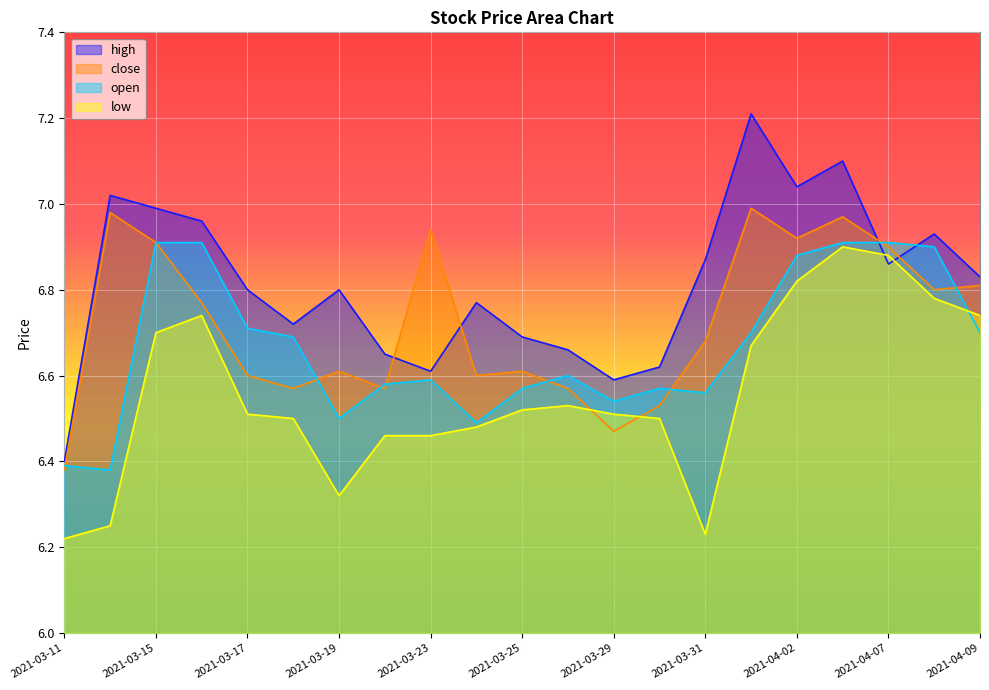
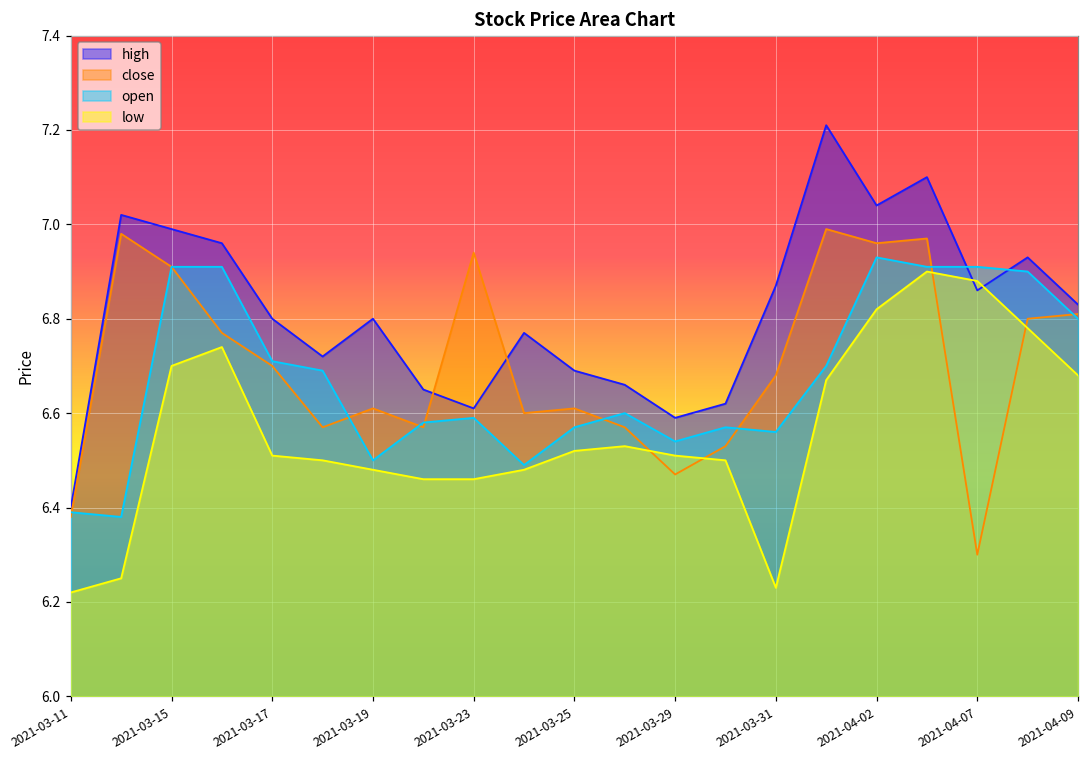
  {
    "high": {
      "2021-03-11": 6.40,
      "2021-03-15": 6.99,
      "2021-03-17": 6.80,
      "2021-03-19": 6.80,
      "2021-03-23": 6.61,
      "2021-03-25": 6.69,
      "2021-03-29": 6.59,
      "2021-03-31": 6.87,
      "2021-04-02": 7.04,
      "2021-04-07": 6.86,
      "2021-04-09": 6.83
    },
    "close": {
      "2021-03-11": 6.38,
-     "2021-03-17": 6.6,
+     "2021-03-17": 6.7,
      "2021-03-19": 6.61,
      "2021-03-23": 6.94,
      "2021-03-25": 6.61,
      "2021-03-29": 6.47,
      "2021-03-31": 6.68,
-     "2021-04-02": 6.92,
-     "2021-04-07": 6.9,
+     "2021-04-02": 6.96,
+     "2021-04-07": 6.3,
      "2021-04-09": 6.81
    },
    "open": {
      "2021-03-11": 6.39,
      "2021-03-17": 6.71,
      "2021-03-19": 6.50,
      "2021-03-23": 6.59,
      "2021-03-25": 6.57,
      "2021-03-29": 6.54,
      "2021-03-31": 6.56,
-     "2021-04-02": 6.88,
+     "2021-04-02": 6.93,
      "2021-04-07": 6.91,
-     "2021-04-09": 6.7
+     "2021-04-09": 6.8
    },
    "low": {
      "2021-03-11": 6.22,
      "2021-03-15": 6.70,
      "2021-03-17": 6.51,
-     "2021-03-19": 6.32,
+     "2021-03-19": 6.48,
      "2021-03-23": 6.46,
      "2021-03-25": 6.52,
      "2021-03-29": 6.51,
      "2021-03-31": 6.23,
      "2021-04-02": 6.82,
      "2021-04-07": 6.88,
-     "2021-04-09": 6.74
+     "2021-04-09": 6.68
    }
  }
